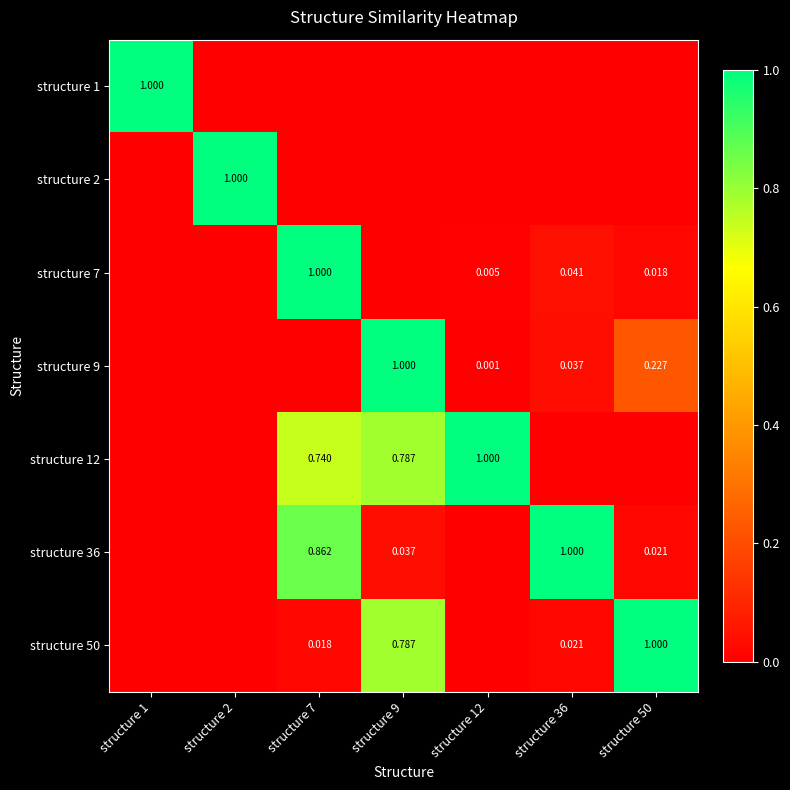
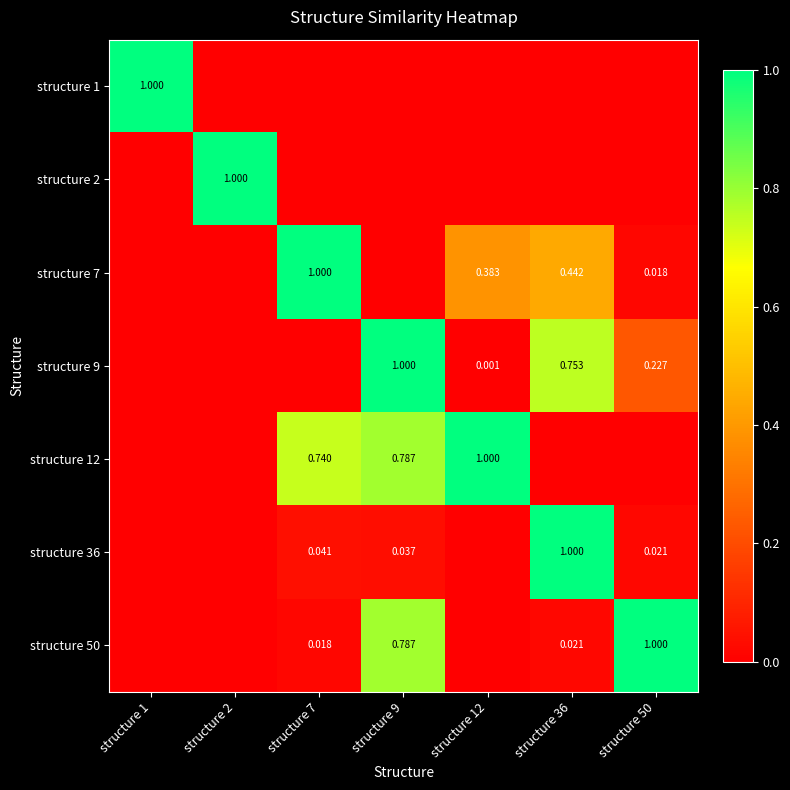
  {
    "structure 1": {
      "structure 1": 1.000
    },
    "structure 2": {
      "structure 2": 1.000
    },
    "structure 7": {
      "structure 7": 1.000,
-     "structure 12": 0.005,
-     "structure 36": 0.041,
+     "structure 12": 0.383,
+     "structure 36": 0.442,
      "structure 50": 0.018
    },
    "structure 9": {
      "structure 9": 1.000,
      "structure 12": 0.001,
-     "structure 36": 0.037,
+     "structure 36": 0.753,
      "structure 50": 0.227
    },
    "structure 12": {
      "structure 7": 0.740,
      "structure 9": 0.787,
      "structure 12": 1.000
    },
    "structure 36": {
-     "structure 7": 0.862,
+     "structure 7": 0.041,
      "structure 9": 0.037,
      "structure 36": 1.000,
      "structure 50": 0.021
    },
    "structure 50": {
      "structure 7": 0.018,
      "structure 9": 0.787,
      "structure 36": 0.021,
      "structure 50": 1.000
    }
  }
